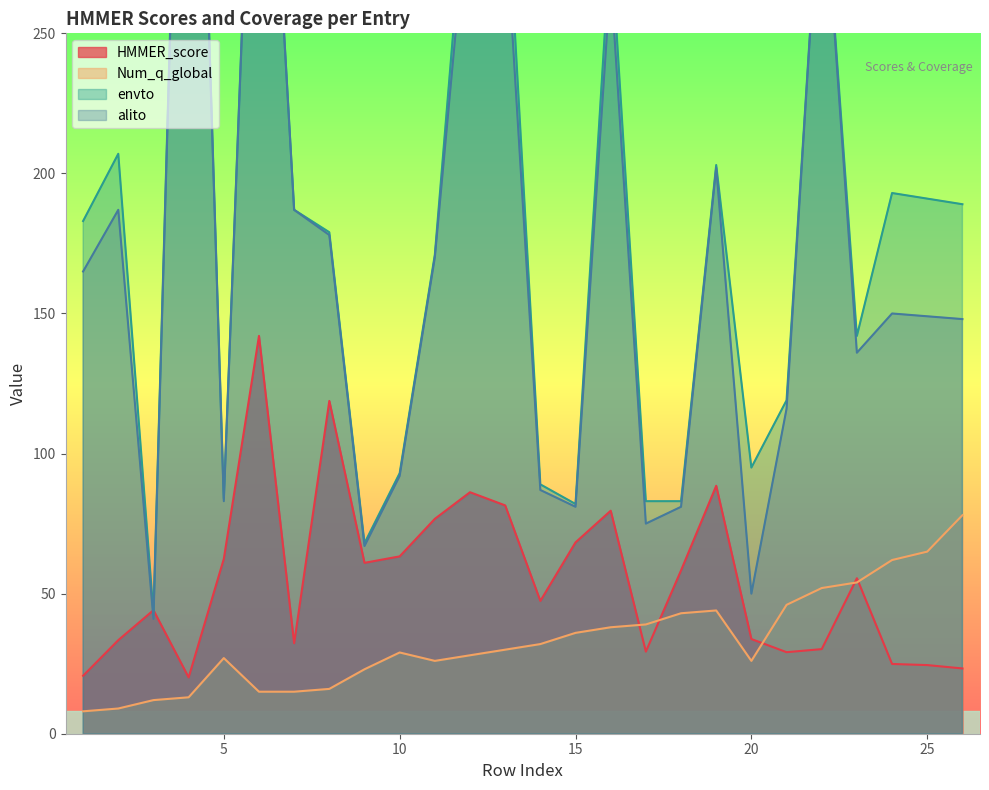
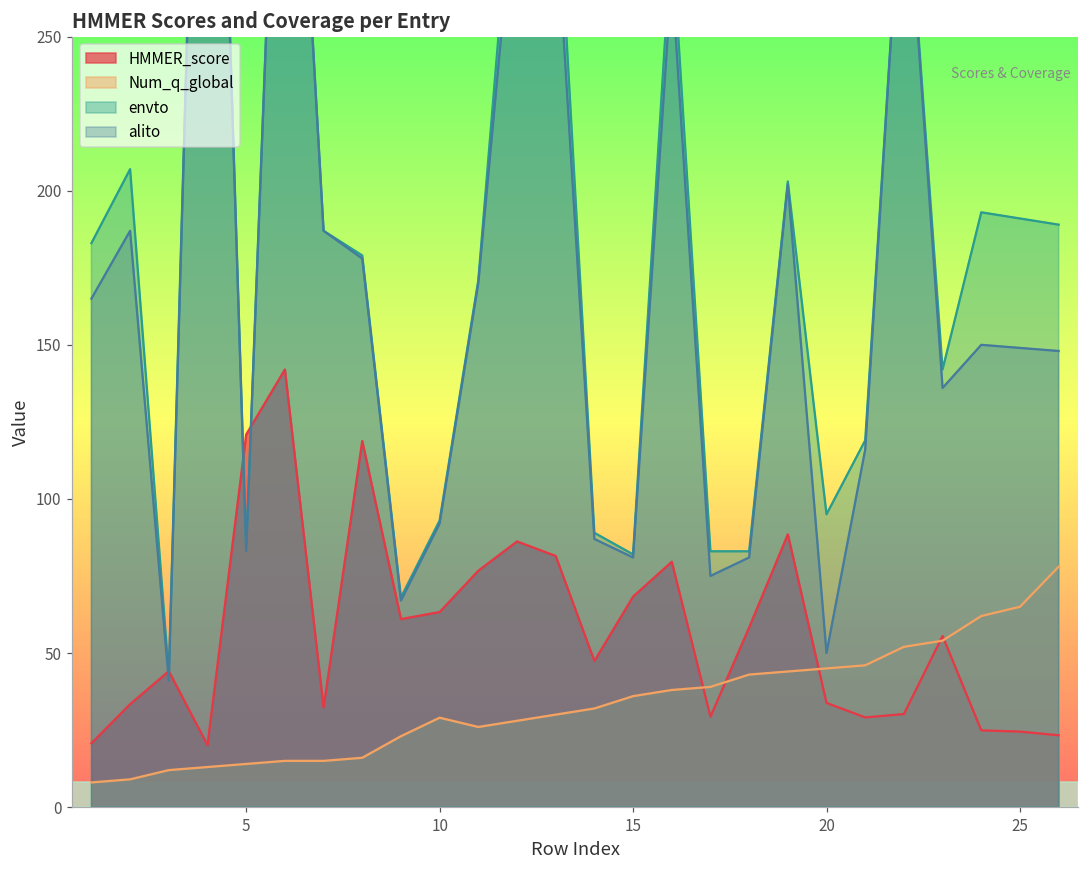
  {
    "HMMER_score": {
-     "5": 62,
+     "5": 121,
      "10": 63,
      "15": 68,
      "20": 34,
      "25": 25
    },
    "Num_q_global": {
-     "5": 27,
+     "5": 14,
      "10": 29,
      "15": 36,
-     "20": 26,
+     "20": 45,
      "25": 65
    }
  }
